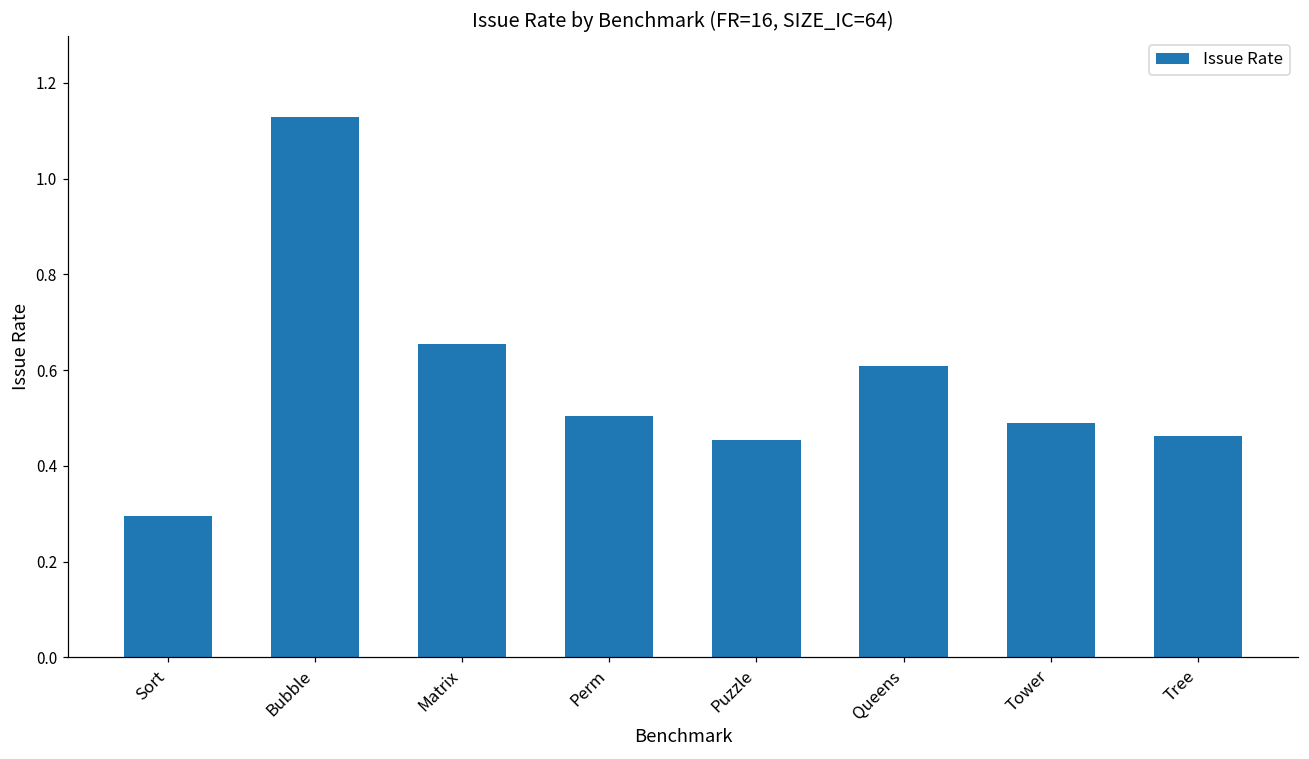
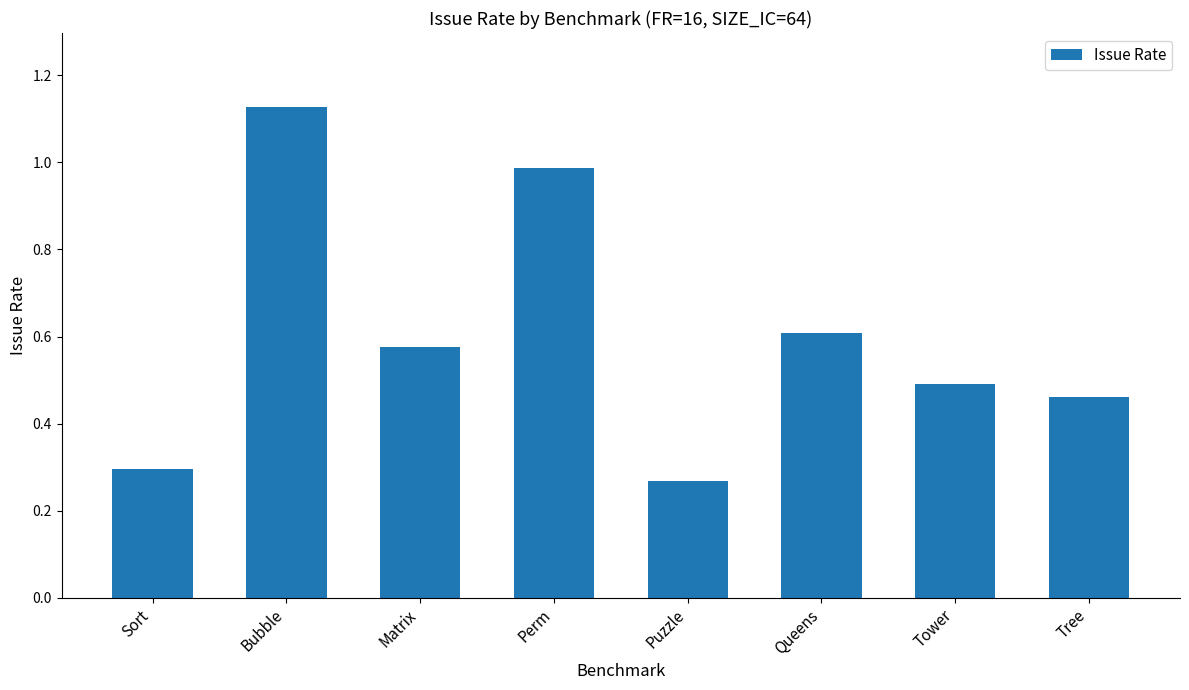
  {
    "Sort": 0.30,
    "Bubble": 1.13,
-   "Matrix": 0.65,
-   "Perm": 0.51,
-   "Puzzle": 0.46,
+   "Matrix": 0.58,
+   "Perm": 0.99,
+   "Puzzle": 0.27,
    "Queens": 0.61,
    "Tower": 0.49,
    "Tree": 0.46
  }
